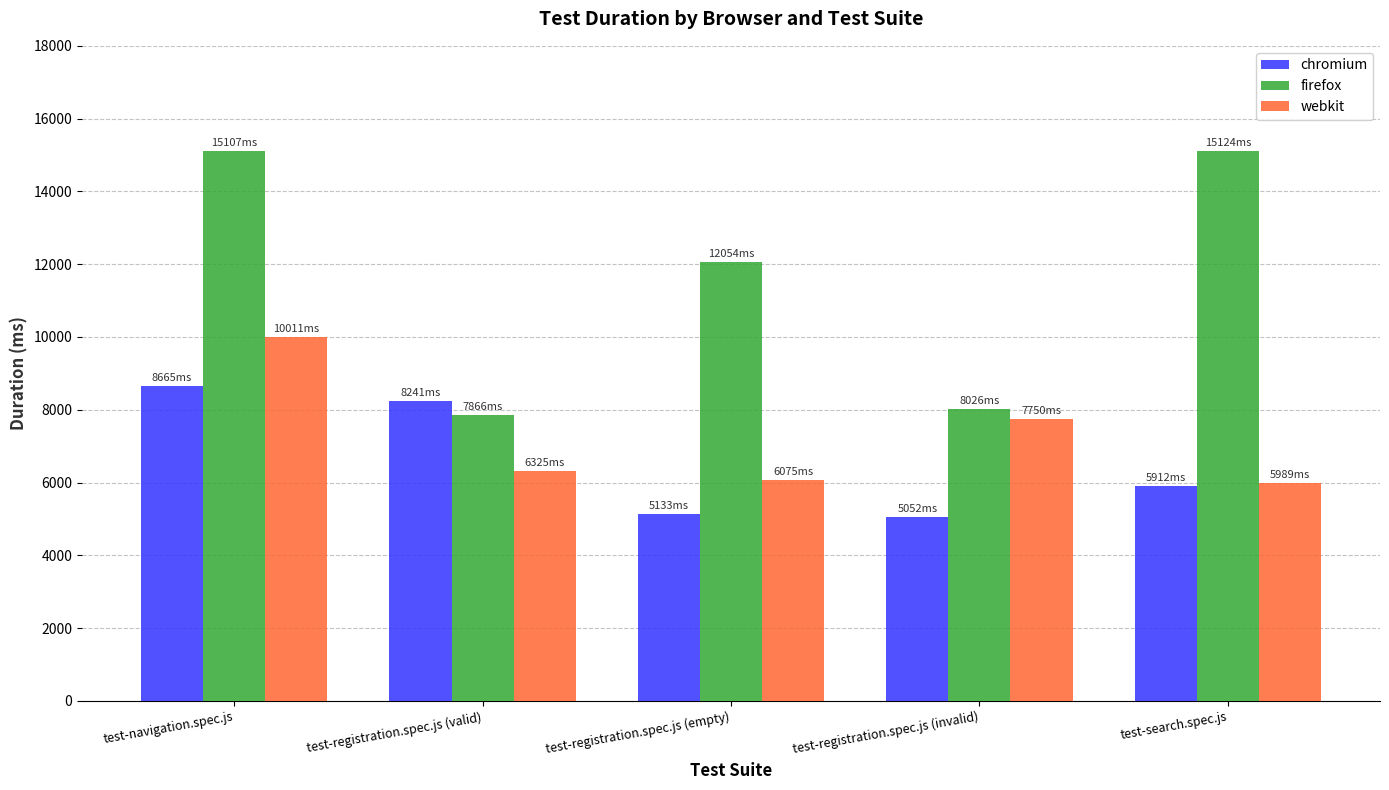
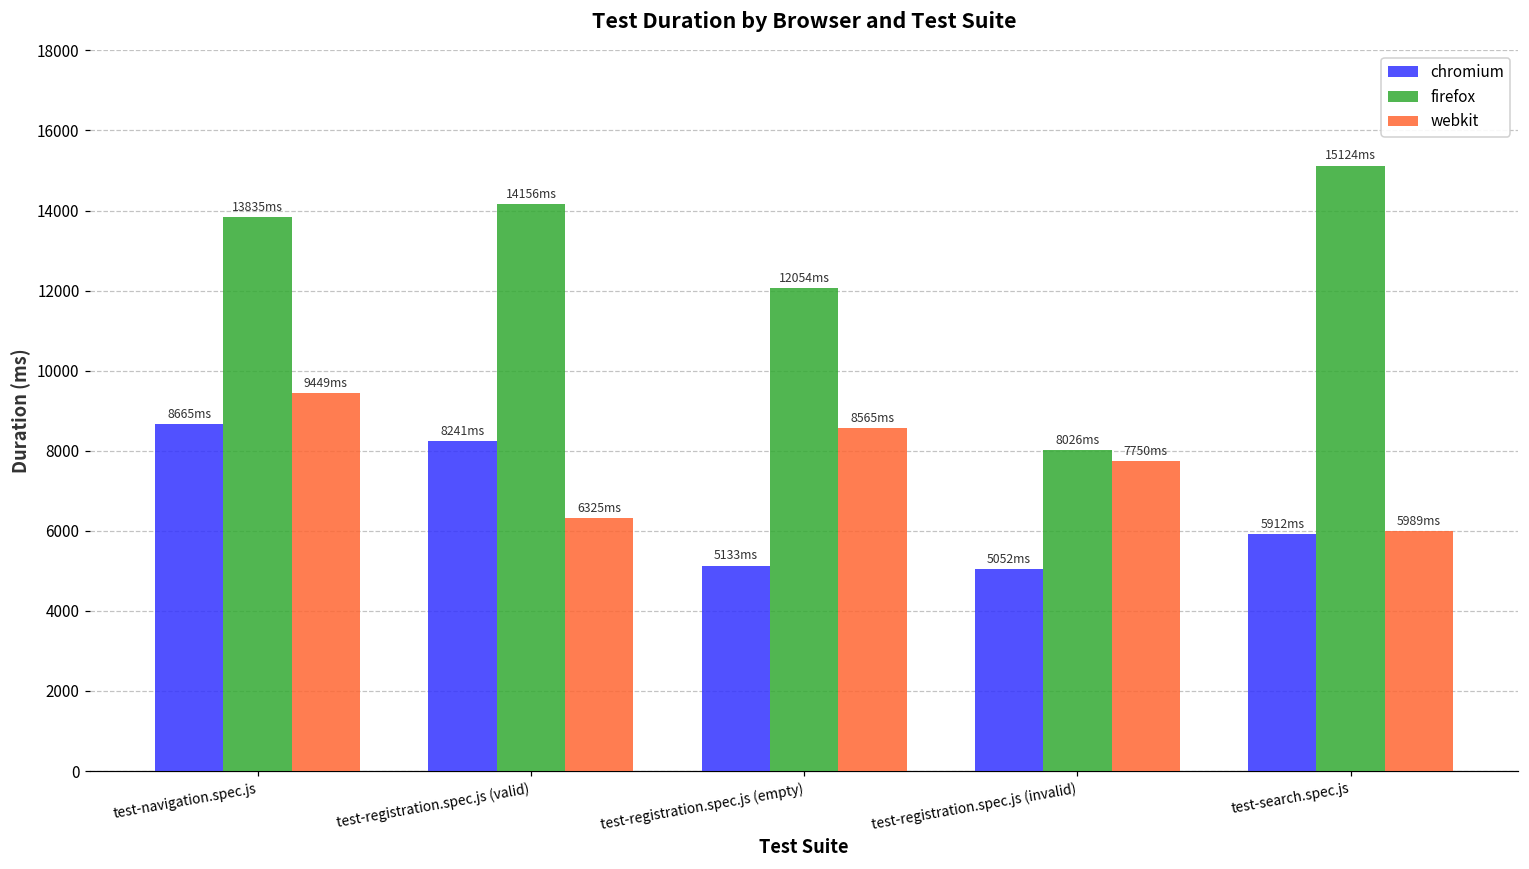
  {
    "chromium": {
      "test-navigation.spec.js": 8665,
      "test-registration.spec.js (valid)": 8241,
      "test-registration.spec.js (empty)": 5133,
      "test-registration.spec.js (invalid)": 5052,
      "test-search.spec.js": 5912
    },
    "firefox": {
-     "test-navigation.spec.js": 15107,
-     "test-registration.spec.js (valid)": 7866,
+     "test-navigation.spec.js": 13835,
+     "test-registration.spec.js (valid)": 14156,
      "test-registration.spec.js (empty)": 12054,
      "test-registration.spec.js (invalid)": 8026,
      "test-search.spec.js": 15124
    },
    "webkit": {
-     "test-navigation.spec.js": 10011,
+     "test-navigation.spec.js": 9449,
      "test-registration.spec.js (valid)": 6325,
-     "test-registration.spec.js (empty)": 6075,
+     "test-registration.spec.js (empty)": 8565,
      "test-registration.spec.js (invalid)": 7750,
      "test-search.spec.js": 5989
    }
  }
